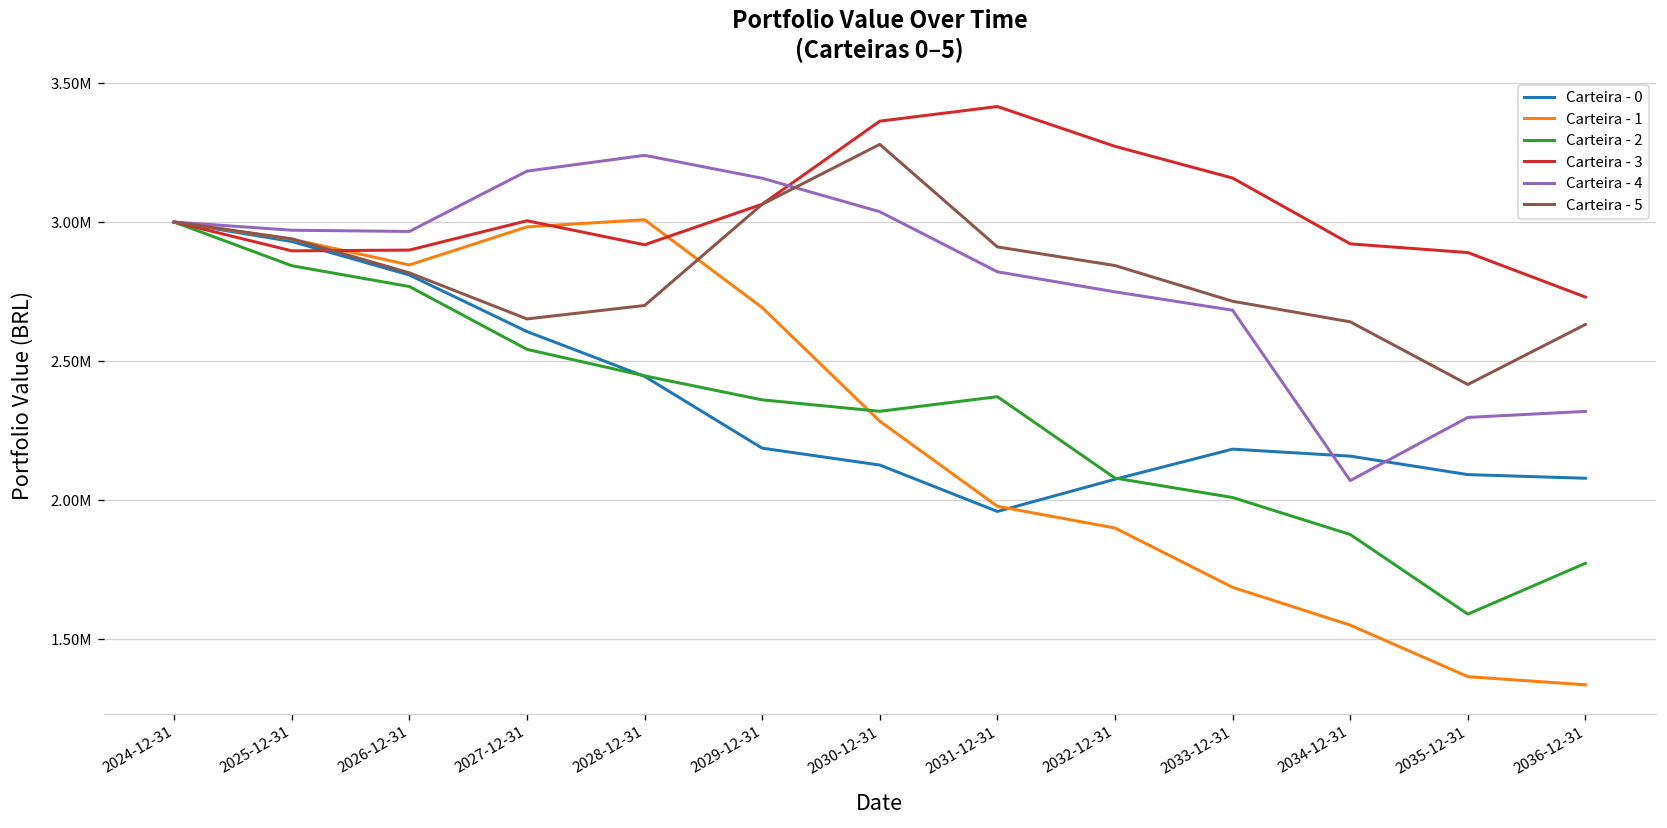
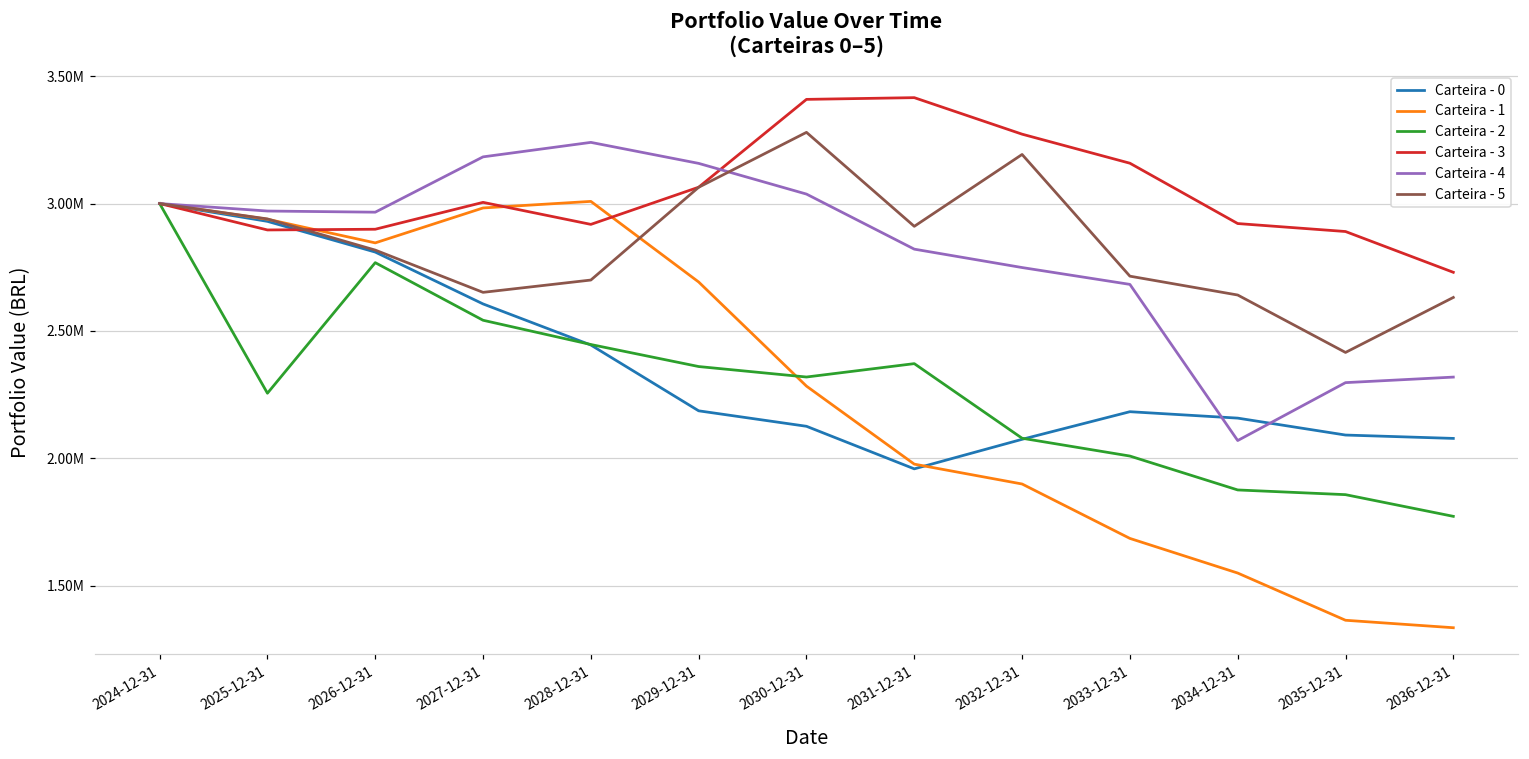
  {
    "Carteira - 0": {
      "2027-12-31": 2610000,
      "2029-12-31": 2190000,
      "2030-12-31": 2130000,
      "2031-12-31": 1960000,
      "2033-12-31": 2180000,
      "2034-12-31": 2160000,
      "2035-12-31": 2090000,
      "2036-12-31": 2080000
    },
    "Carteira - 1": {
      "2026-12-31": 2850000,
      "2027-12-31": 2980000,
      "2028-12-31": 3010000,
      "2029-12-31": 2690000,
      "2030-12-31": 2280000,
      "2031-12-31": 1980000,
      "2032-12-31": 1900000,
      "2033-12-31": 1690000,
      "2034-12-31": 1550000,
      "2035-12-31": 1370000,
      "2036-12-31": 1340000
    },
    "Carteira - 2": {
-     "2025-12-31": 2840000,
+     "2025-12-31": 2260000,
      "2026-12-31": 2770000,
      "2027-12-31": 2540000,
      "2029-12-31": 2360000,
      "2030-12-31": 2320000,
      "2031-12-31": 2370000,
      "2033-12-31": 2010000,
      "2034-12-31": 1880000,
-     "2035-12-31": 1590000,
+     "2035-12-31": 1860000,
      "2036-12-31": 1770000
    },
    "Carteira - 3": {
      "2025-12-31": 2900000,
      "2026-12-31": 2900000,
      "2027-12-31": 3000000,
      "2028-12-31": 2920000,
-     "2030-12-31": 3360000,
+     "2030-12-31": 3410000,
      "2031-12-31": 3420000,
      "2032-12-31": 3270000,
      "2033-12-31": 3160000,
      "2034-12-31": 2920000,
      "2035-12-31": 2890000,
      "2036-12-31": 2730000
    },
    "Carteira - 4": {
      "2025-12-31": 2970000,
      "2026-12-31": 2970000,
      "2027-12-31": 3180000,
      "2028-12-31": 3240000,
      "2029-12-31": 3160000,
      "2030-12-31": 3040000,
      "2031-12-31": 2820000,
      "2032-12-31": 2750000,
      "2033-12-31": 2680000,
      "2034-12-31": 2070000,
      "2035-12-31": 2300000,
      "2036-12-31": 2320000
    },
    "Carteira - 5": {
      "2027-12-31": 2650000,
      "2028-12-31": 2700000,
      "2030-12-31": 3280000,
      "2031-12-31": 2910000,
-     "2032-12-31": 2840000,
+     "2032-12-31": 3190000,
      "2033-12-31": 2720000,
      "2034-12-31": 2640000,
      "2035-12-31": 2420000,
      "2036-12-31": 2630000
    }
  }
